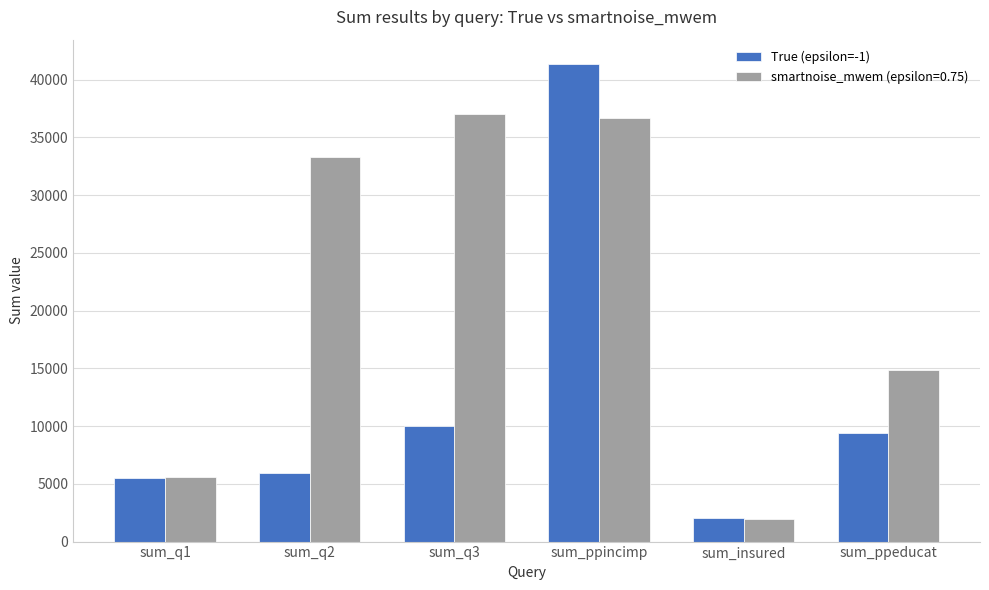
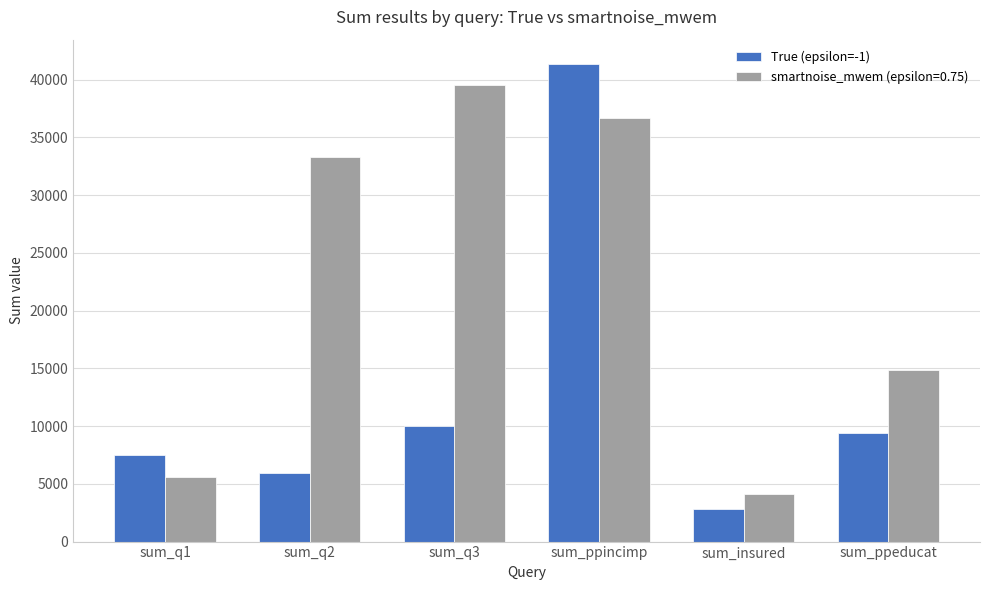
  {
    "True (epsilon=-1)": {
-     "sum_q1": 5500,
+     "sum_q1": 7500,
      "sum_q2": 6000,
      "sum_q3": 10000,
      "sum_ppincimp": 41400,
-     "sum_insured": 2100,
+     "sum_insured": 2800,
      "sum_ppeducat": 9400
    },
    "smartnoise_mwem (epsilon=0.75)": {
      "sum_q1": 5600,
      "sum_q2": 33300,
-     "sum_q3": 37000,
+     "sum_q3": 39500,
      "sum_ppincimp": 36700,
-     "sum_insured": 1900,
+     "sum_insured": 4100,
      "sum_ppeducat": 14900
    }
  }
